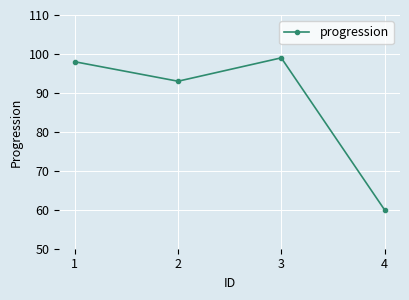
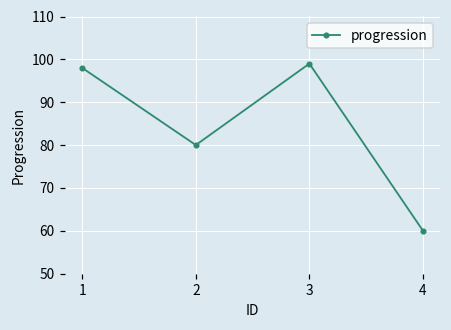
  {
    "1": 98,
-   "2": 93,
+   "2": 80,
    "3": 99,
    "4": 60
  }
